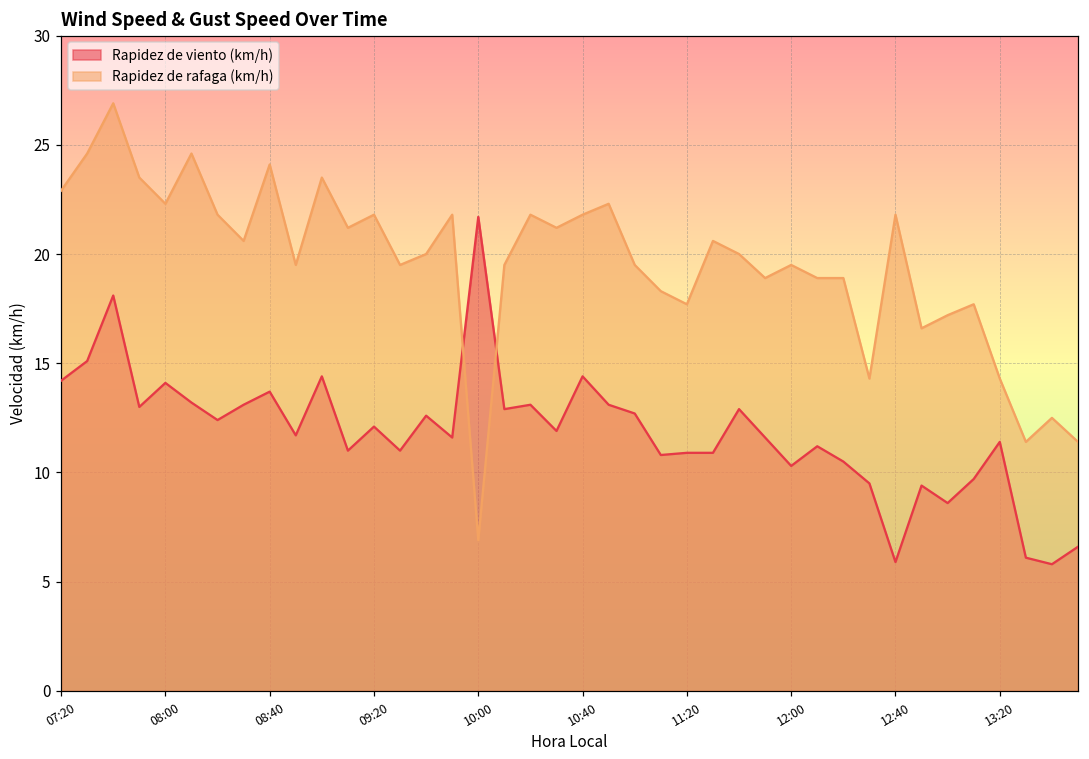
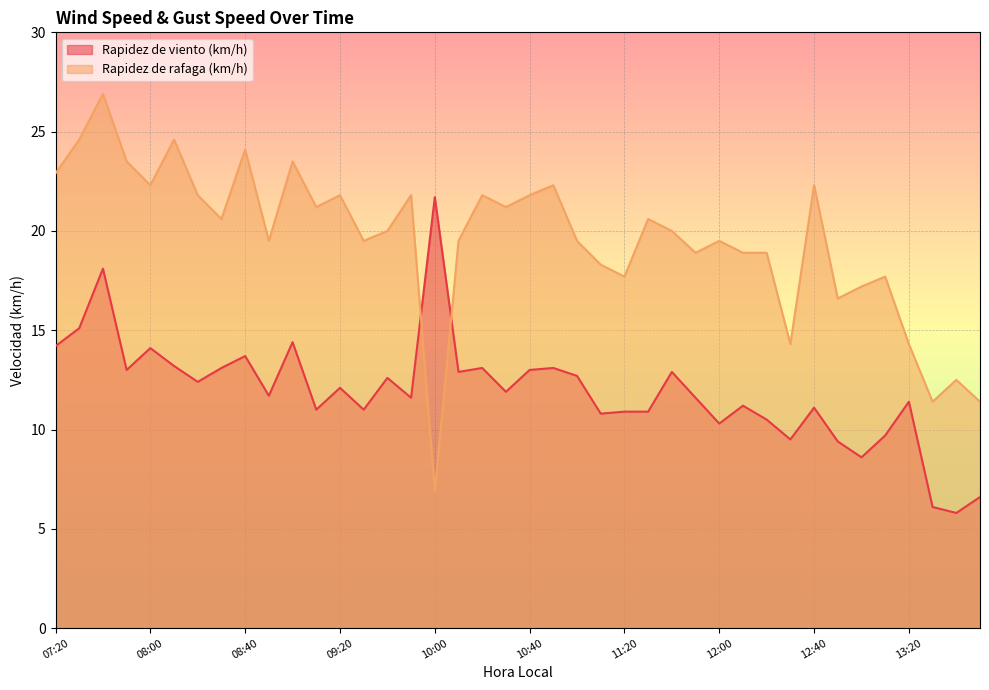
  {
    "Rapidez de viento (km/h)": {
      "07:20": 14.2,
      "08:00": 14.1,
      "08:40": 13.7,
      "09:20": 12.1,
      "10:00": 21.7,
-     "10:40": 14.4,
+     "10:40": 13.0,
      "11:20": 10.9,
      "12:00": 10.3,
-     "12:40": 5.9,
+     "12:40": 11.1,
      "13:20": 11.4
    },
    "Rapidez de rafaga (km/h)": {
      "07:20": 22.9,
      "08:00": 22.3,
      "08:40": 24.1,
      "09:20": 21.8,
      "10:00": 6.9,
      "10:40": 21.8,
      "11:20": 17.7,
      "12:00": 19.5,
-     "12:40": 21.8,
+     "12:40": 22.3,
      "13:20": 14.3
    }
  }
